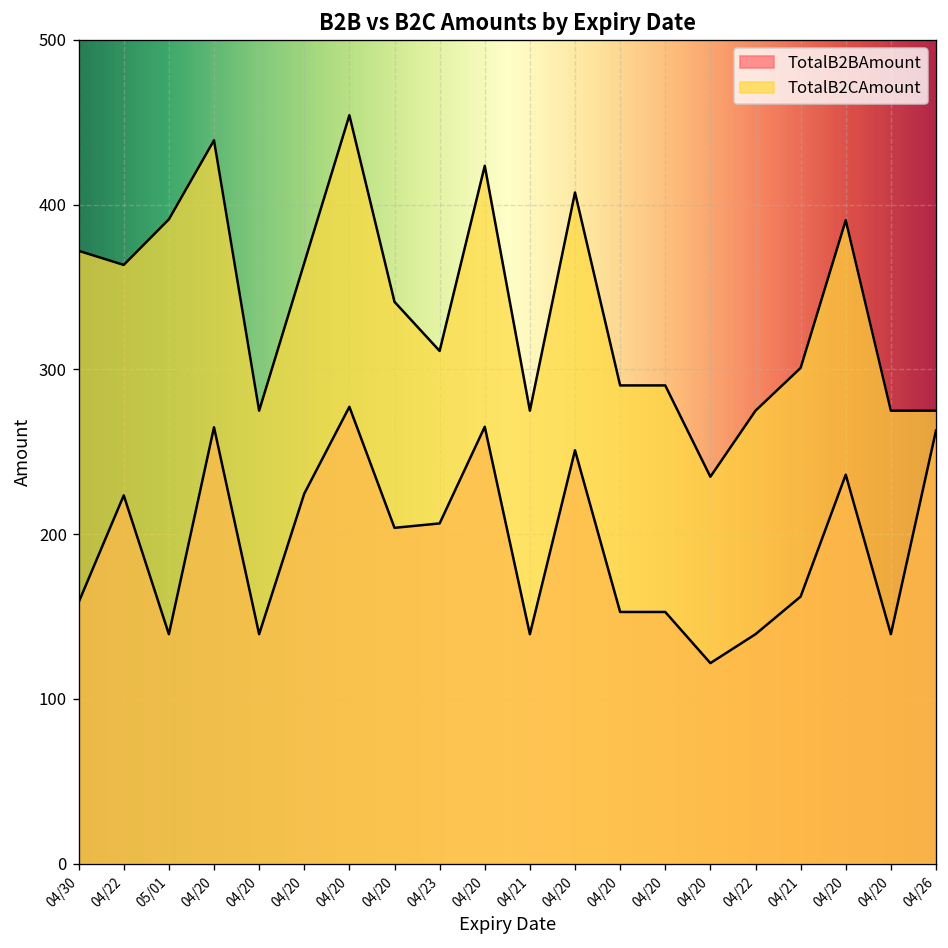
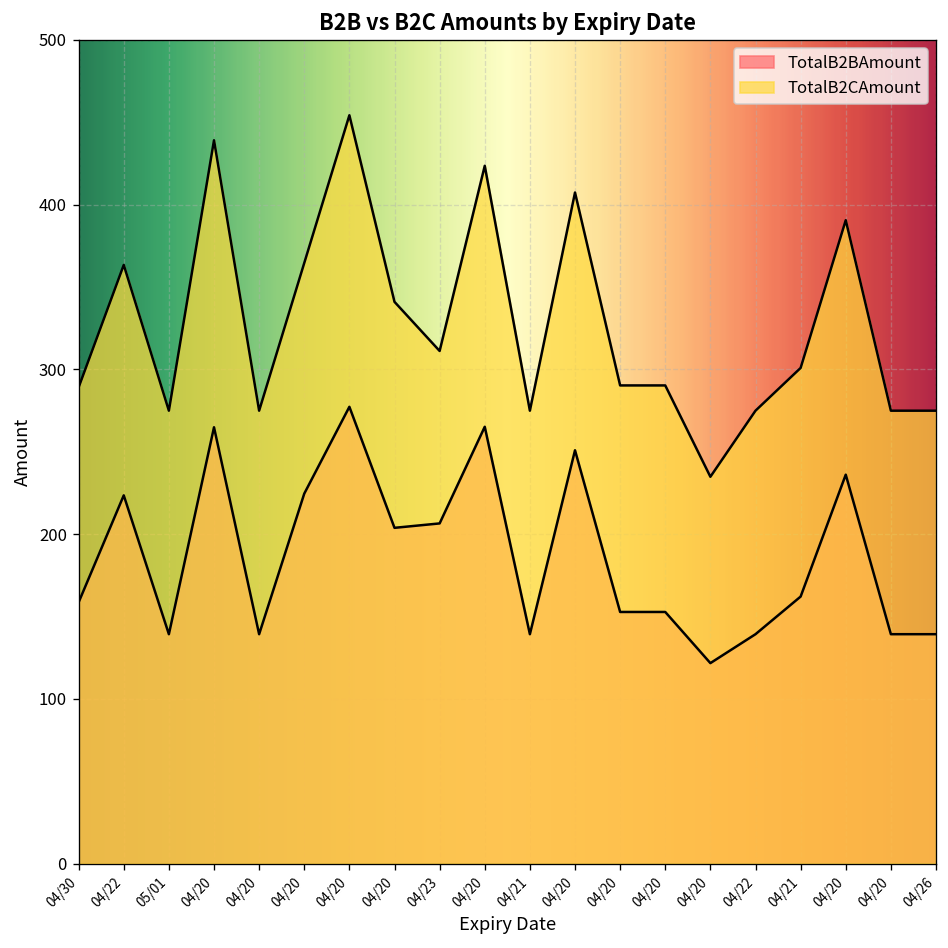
  {
    "TotalB2BAmount": {
      "04/30": 159,
      "05/01": 139,
      "04/23": 207,
-     "04/26": 263
+     "04/26": 139
    },
    "TotalB2CAmount": {
-     "04/30": 372,
-     "05/01": 391,
+     "04/30": 289,
+     "05/01": 275,
      "04/23": 311,
      "04/26": 275
    }
  }
